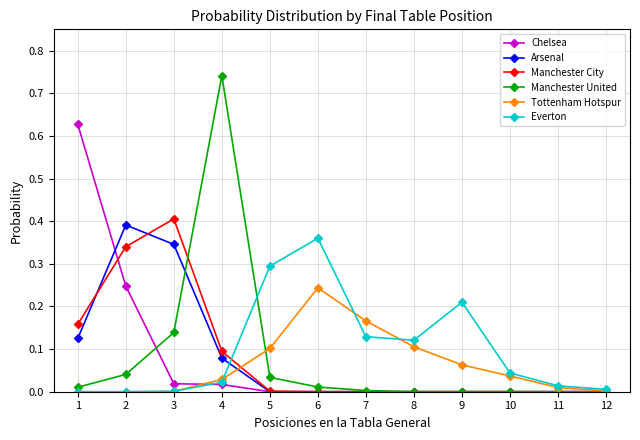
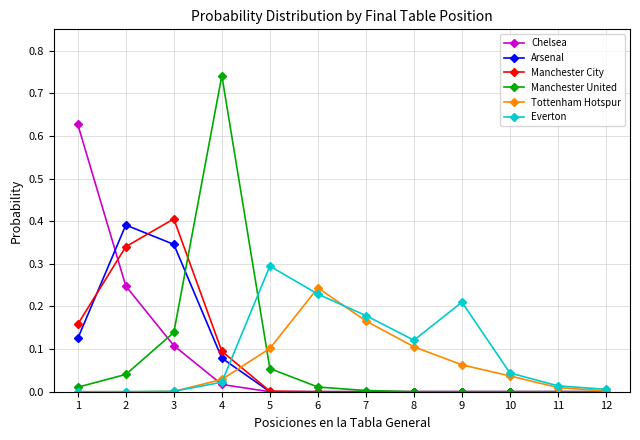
  {
    "Chelsea": {
      "1": 0.63,
      "2": 0.25,
-     "3": 0.02
+     "3": 0.11
    },
    "Arsenal": {
      "1": 0.13,
      "2": 0.39,
      "3": 0.35,
      "4": 0.08
    },
    "Manchester City": {
      "1": 0.16,
      "2": 0.34,
      "3": 0.41,
      "4": 0.09
    },
    "Manchester United": {
      "1": 0.01,
      "2": 0.04,
      "3": 0.14,
      "4": 0.74,
-     "5": 0.03,
+     "5": 0.05,
      "6": 0.01
    },
    "Tottenham Hotspur": {
      "4": 0.03,
      "5": 0.10,
      "6": 0.24,
      "7": 0.17,
      "8": 0.11,
      "9": 0.06,
      "10": 0.04
    },
    "Everton": {
      "5": 0.29,
-     "6": 0.36,
-     "7": 0.13,
+     "6": 0.23,
+     "7": 0.18,
      "8": 0.12,
      "9": 0.21,
      "10": 0.04
    }
  }
